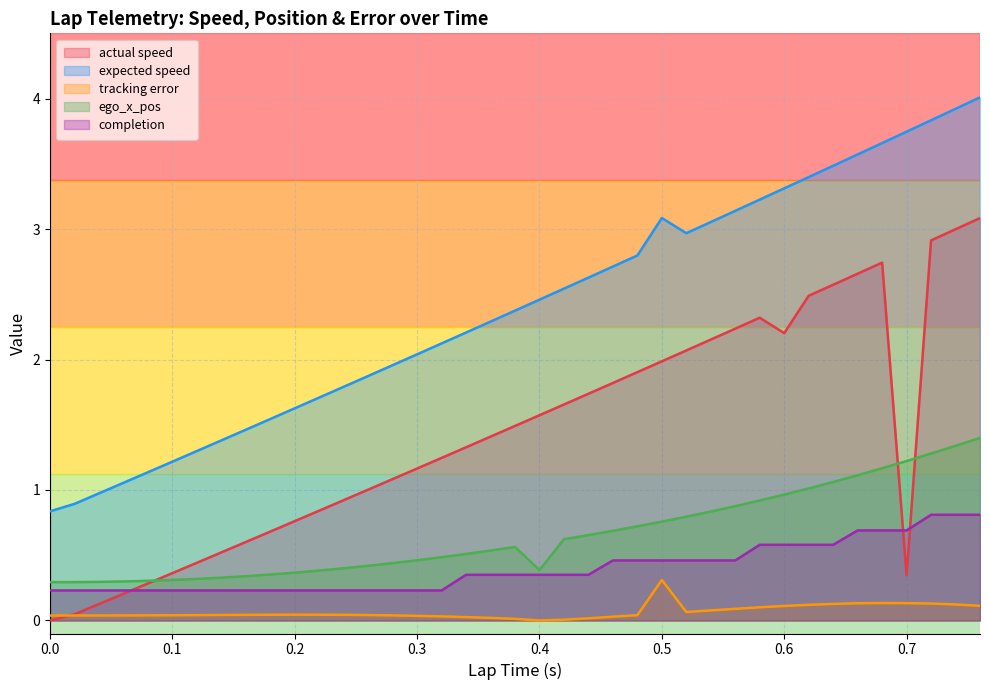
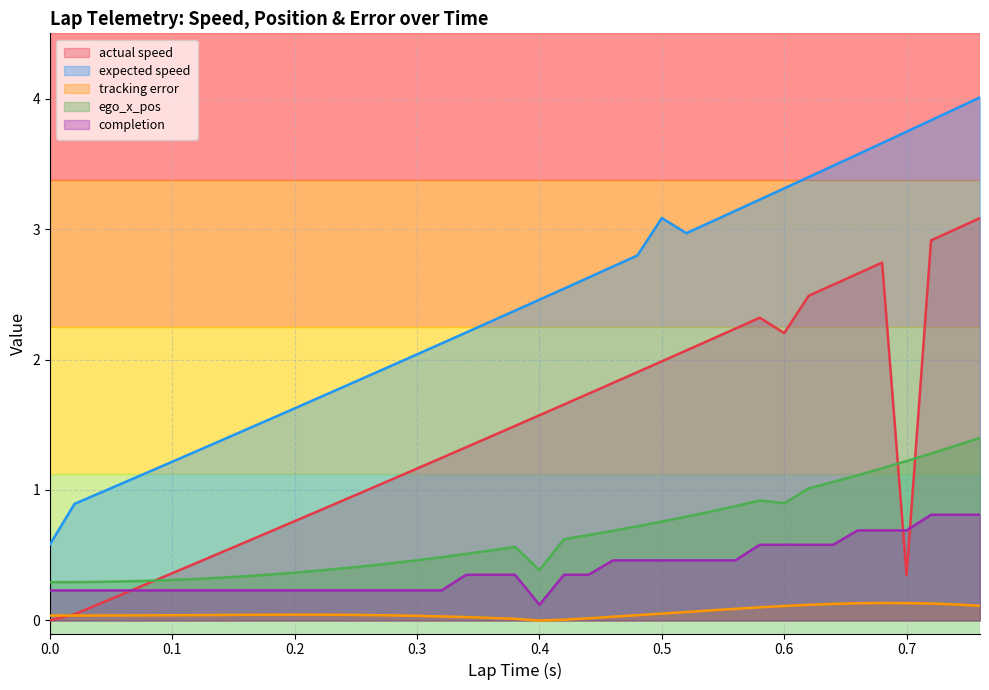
  {
    "actual speed": {
      "0.0": 0.00,
      "0.1": 0.36,
      "0.2": 0.76,
      "0.3": 1.16,
      "0.4": 1.57,
      "0.5": 1.99,
      "0.6": 2.20,
      "0.7": 0.35
    },
    "expected speed": {
-     "0.0": 0.84,
+     "0.0": 0.58,
      "0.1": 1.22,
      "0.2": 1.63,
      "0.3": 2.04,
      "0.4": 2.46,
      "0.5": 3.08,
      "0.6": 3.31,
      "0.7": 3.75
    },
    "tracking error": {
      "0.0": 0.04,
      "0.1": 0.04,
      "0.2": 0.04,
      "0.3": 0.04,
      "0.4": 0.00,
-     "0.5": 0.31,
+     "0.5": 0.05,
      "0.6": 0.11,
      "0.7": 0.13
    },
    "ego_x_pos": {
      "0.0": 0.29,
      "0.1": 0.31,
      "0.2": 0.37,
      "0.3": 0.46,
      "0.4": 0.39,
      "0.5": 0.76,
-     "0.6": 0.96,
+     "0.6": 0.90,
      "0.7": 1.22
    },
    "completion": {
      "0.0": 0.23,
      "0.1": 0.23,
      "0.2": 0.23,
      "0.3": 0.23,
-     "0.4": 0.35,
+     "0.4": 0.12,
      "0.5": 0.46,
      "0.6": 0.58,
      "0.7": 0.69
    }
  }
